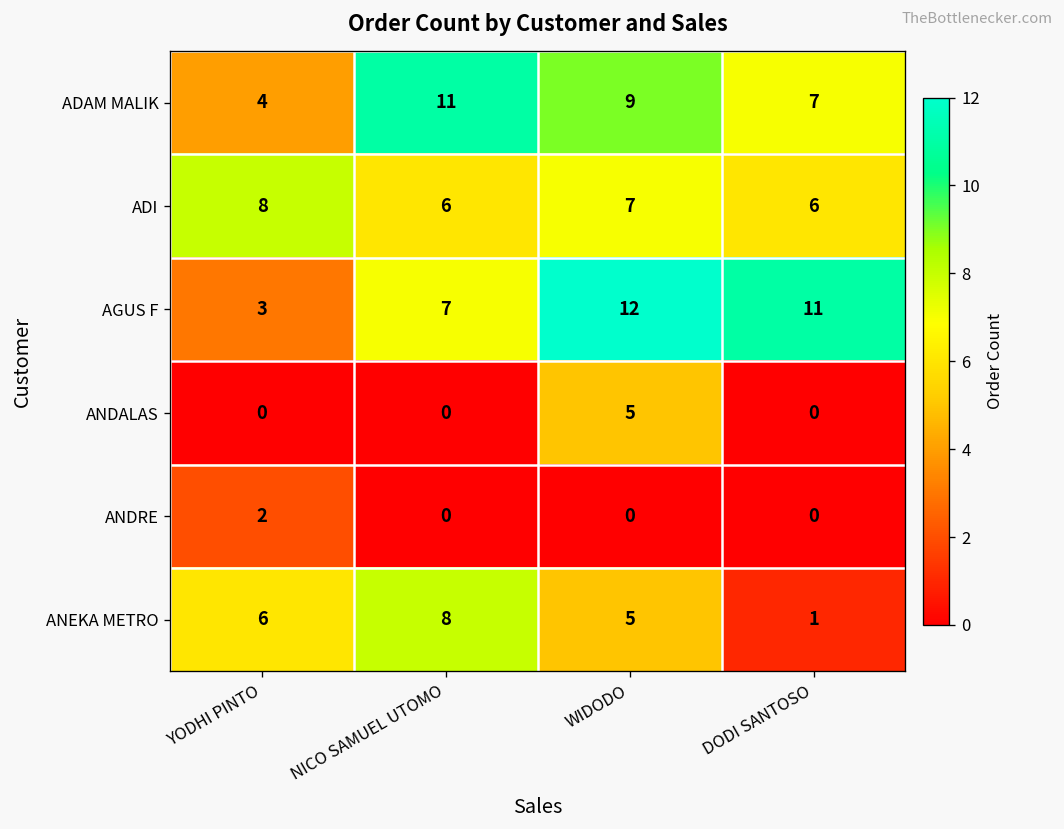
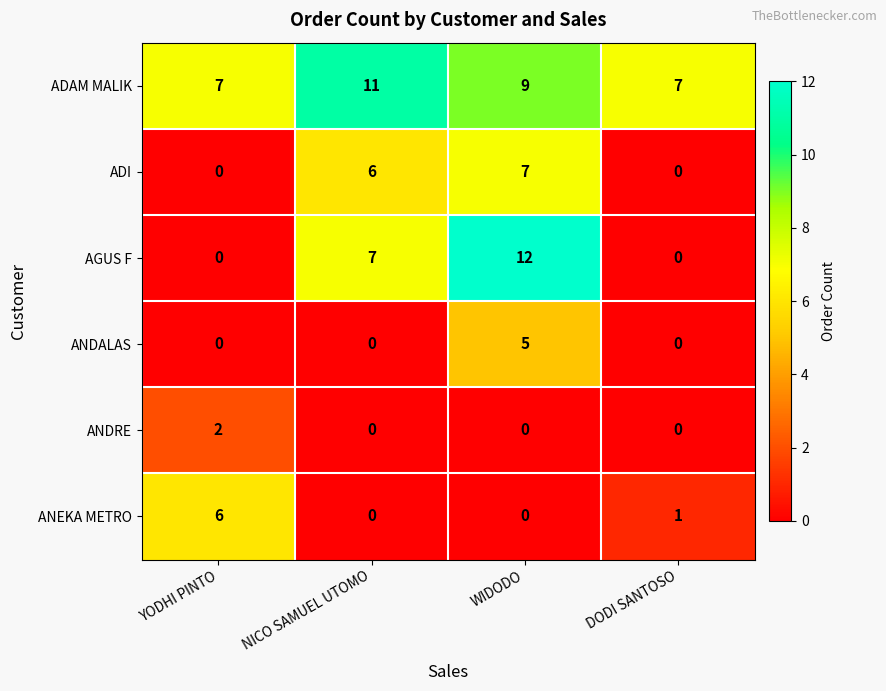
  {
    "ADAM MALIK": {
-     "YODHI PINTO": 4,
+     "YODHI PINTO": 7,
      "NICO SAMUEL UTOMO": 11,
      "WIDODO": 9,
      "DODI SANTOSO": 7
    },
    "ADI": {
-     "YODHI PINTO": 8,
+     "YODHI PINTO": 0,
      "NICO SAMUEL UTOMO": 6,
      "WIDODO": 7,
-     "DODI SANTOSO": 6
+     "DODI SANTOSO": 0
    },
    "AGUS F": {
-     "YODHI PINTO": 3,
+     "YODHI PINTO": 0,
      "NICO SAMUEL UTOMO": 7,
      "WIDODO": 12,
-     "DODI SANTOSO": 11
+     "DODI SANTOSO": 0
    },
    "ANDALAS": {
      "YODHI PINTO": 0,
      "NICO SAMUEL UTOMO": 0,
      "WIDODO": 5,
      "DODI SANTOSO": 0
    },
    "ANDRE": {
      "YODHI PINTO": 2,
      "NICO SAMUEL UTOMO": 0,
      "WIDODO": 0,
      "DODI SANTOSO": 0
    },
    "ANEKA METRO": {
      "YODHI PINTO": 6,
-     "NICO SAMUEL UTOMO": 8,
-     "WIDODO": 5,
+     "NICO SAMUEL UTOMO": 0,
+     "WIDODO": 0,
      "DODI SANTOSO": 1
    }
  }
